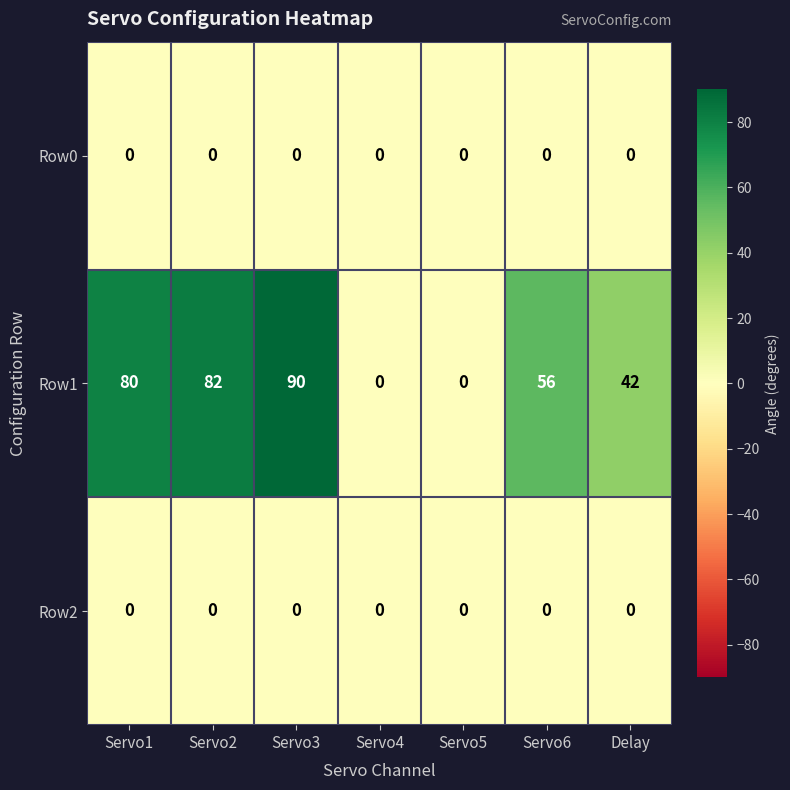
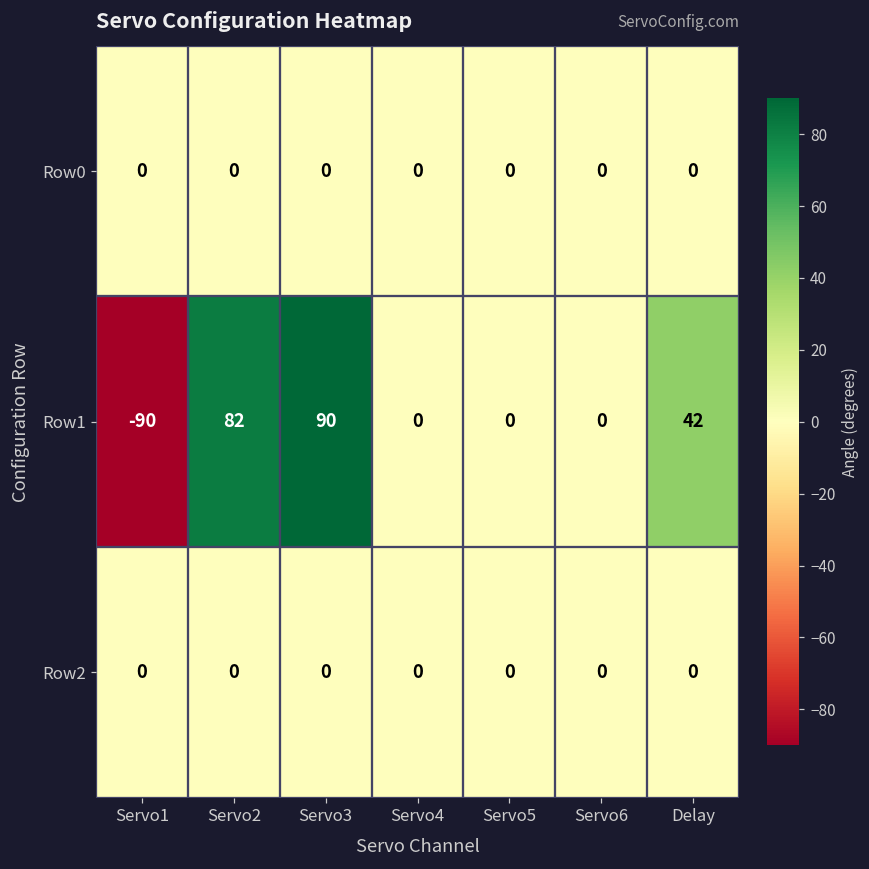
  {
    "Row0": {
      "Servo1": 0,
      "Servo2": 0,
      "Servo3": 0,
      "Servo4": 0,
      "Servo5": 0,
      "Servo6": 0,
      "Delay": 0
    },
    "Row1": {
-     "Servo1": 80,
+     "Servo1": -90,
      "Servo2": 82,
      "Servo3": 90,
      "Servo4": 0,
      "Servo5": 0,
-     "Servo6": 56,
+     "Servo6": 0,
      "Delay": 42
    },
    "Row2": {
      "Servo1": 0,
      "Servo2": 0,
      "Servo3": 0,
      "Servo4": 0,
      "Servo5": 0,
      "Servo6": 0,
      "Delay": 0
    }
  }
